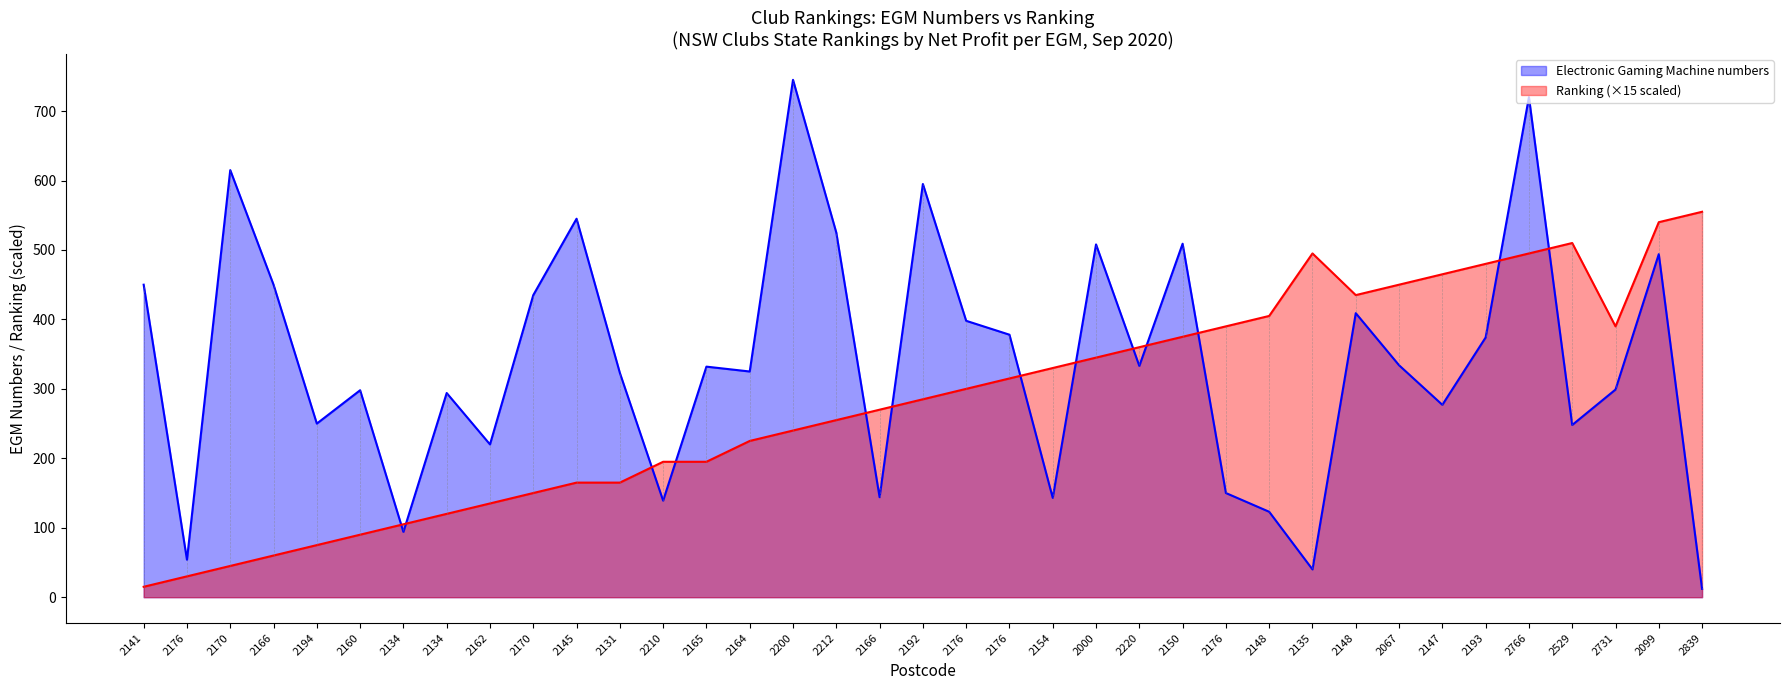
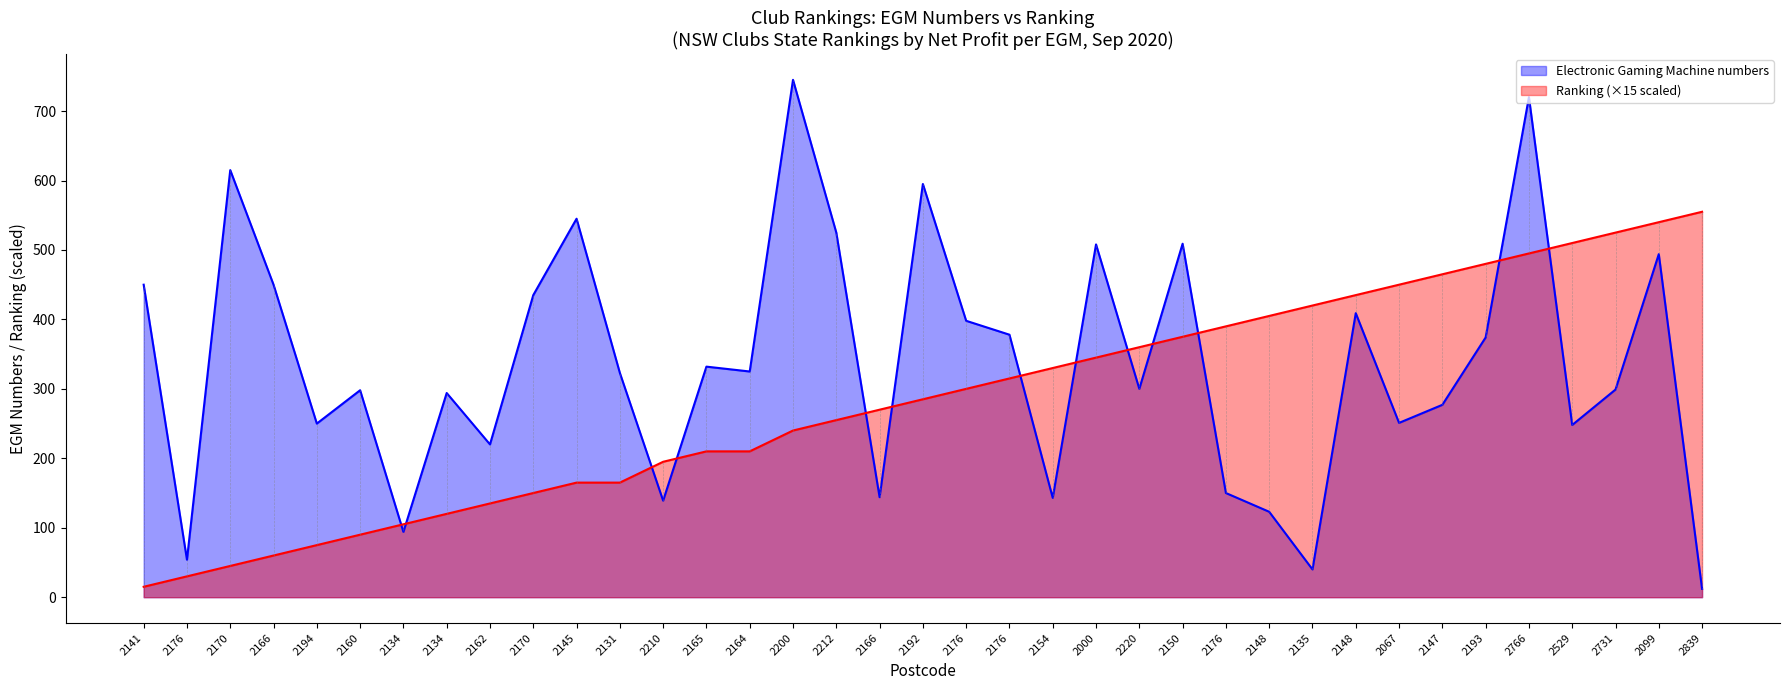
  {
    "Electronic Gaming Machine numbers": {
-     "2220": 330,
-     "2067": 330
+     "2220": 300,
+     "2067": 250
    },
    "Ranking (×15 scaled)": {
-     "2165": 200,
-     "2164": 230,
-     "2135": 500,
-     "2731": 390
+     "2165": 210,
+     "2164": 210,
+     "2135": 420,
+     "2731": 530
    }
  }
